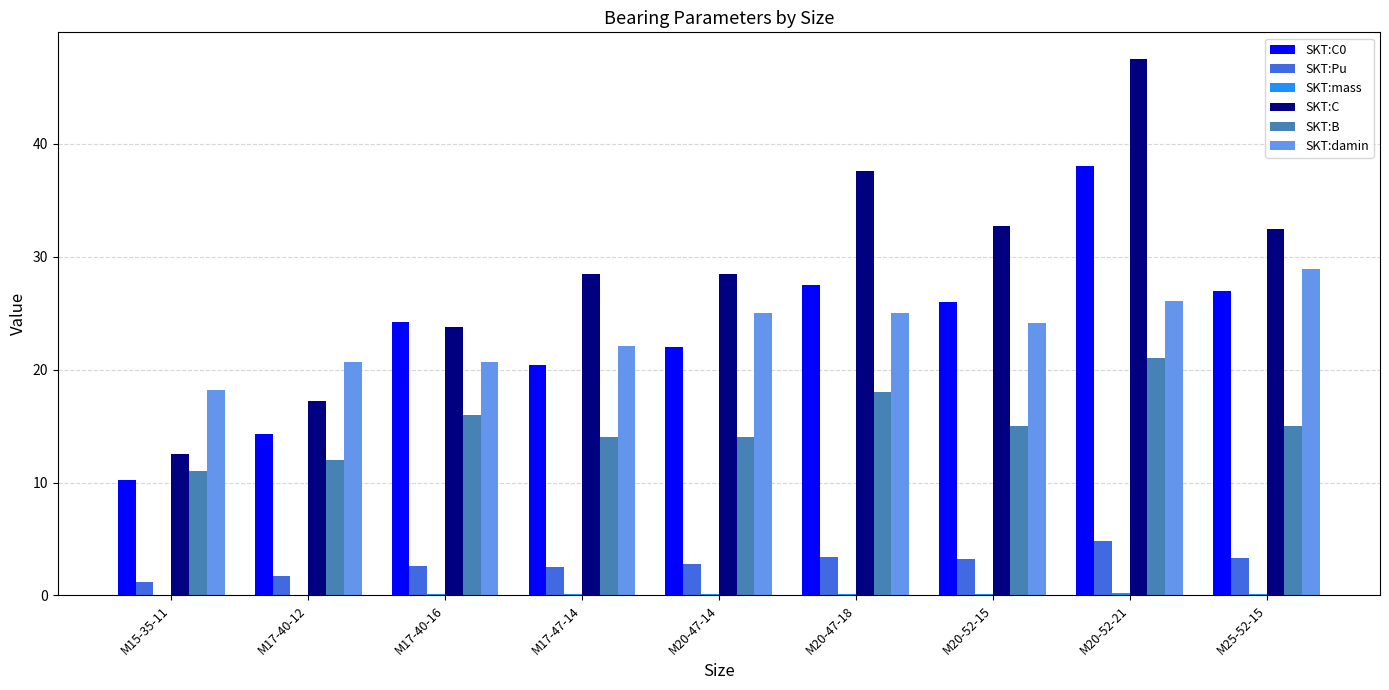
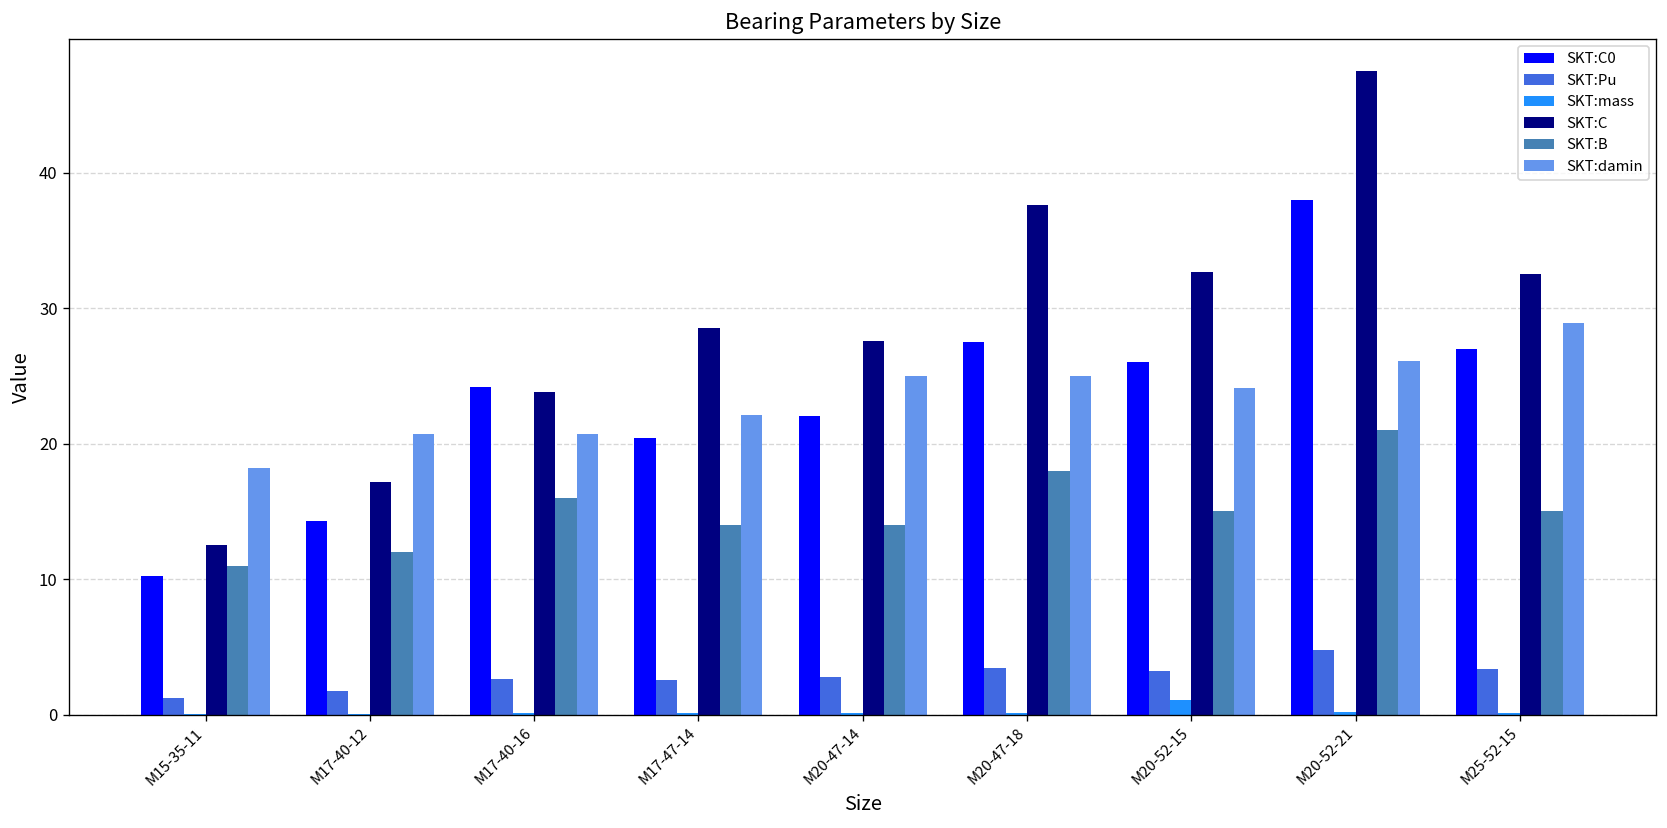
  {
    "SKT:C0": {
      "M15-35-11": 10.2,
      "M17-40-12": 14.3,
      "M17-40-16": 24.2,
      "M17-47-14": 20.4,
      "M20-47-14": 22.0,
      "M20-47-18": 27.5,
      "M20-52-15": 26.0,
      "M20-52-21": 38.0,
      "M25-52-15": 27.0
    },
    "SKT:mass": {
-     "M20-52-15": 0.2
+     "M20-52-15": 1.1
    },
    "SKT:C": {
      "M15-35-11": 12.5,
      "M17-40-12": 17.2,
      "M17-40-16": 23.8,
      "M17-47-14": 28.5,
-     "M20-47-14": 28.5,
+     "M20-47-14": 27.6,
      "M20-47-18": 37.6,
      "M20-52-15": 32.7,
      "M20-52-21": 47.5,
      "M25-52-15": 32.5
    }
  }
